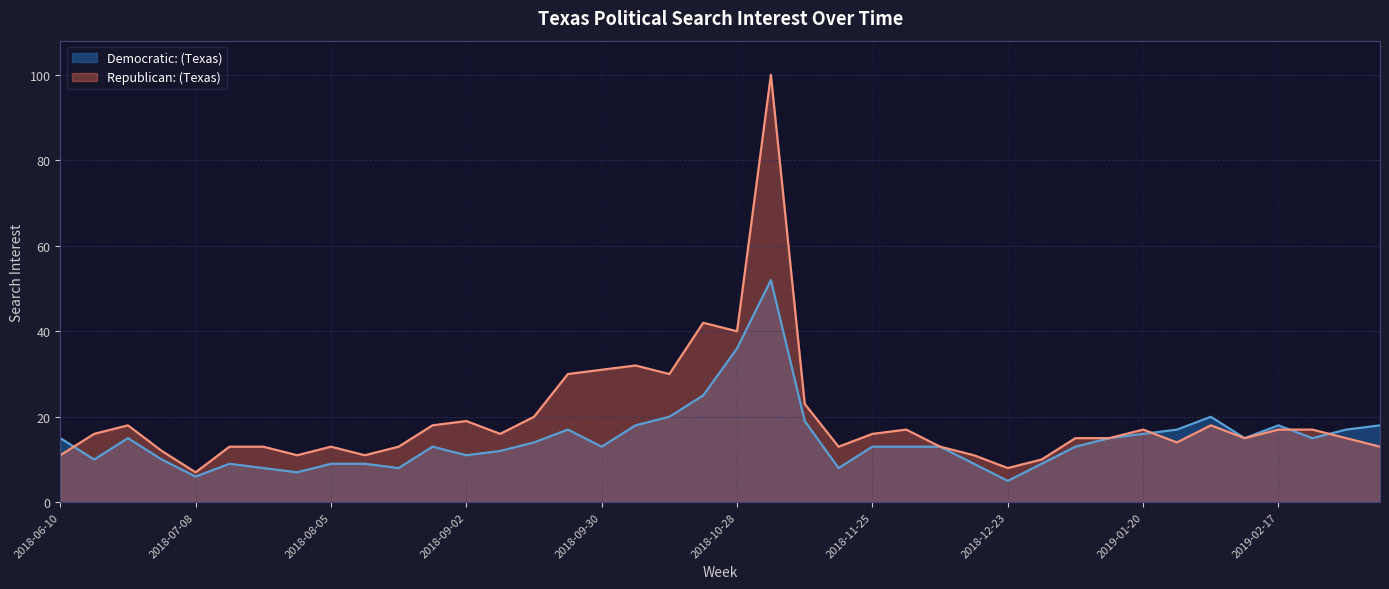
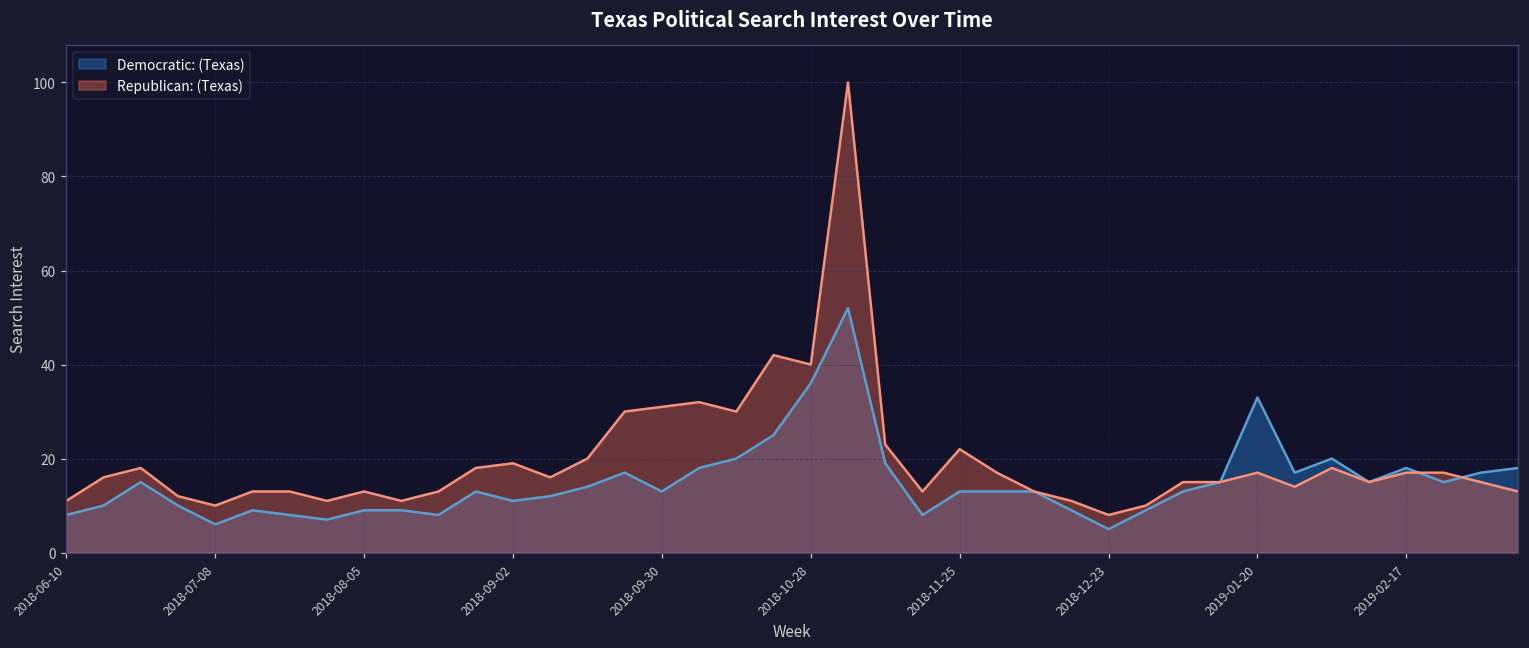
  {
    "Democratic: (Texas)": {
-     "2018-06-10": 15,
+     "2018-06-10": 8,
      "2018-07-08": 6,
      "2018-08-05": 9,
      "2018-09-02": 11,
      "2018-09-30": 13,
      "2018-10-28": 36,
      "2018-11-25": 13,
      "2018-12-23": 5,
-     "2019-01-20": 16,
+     "2019-01-20": 33,
      "2019-02-17": 18
    },
    "Republican: (Texas)": {
      "2018-06-10": 11,
-     "2018-07-08": 7,
+     "2018-07-08": 10,
      "2018-08-05": 13,
      "2018-09-02": 19,
      "2018-09-30": 31,
      "2018-10-28": 40,
-     "2018-11-25": 16,
+     "2018-11-25": 22,
      "2018-12-23": 8,
      "2019-01-20": 17,
      "2019-02-17": 17
    }
  }
